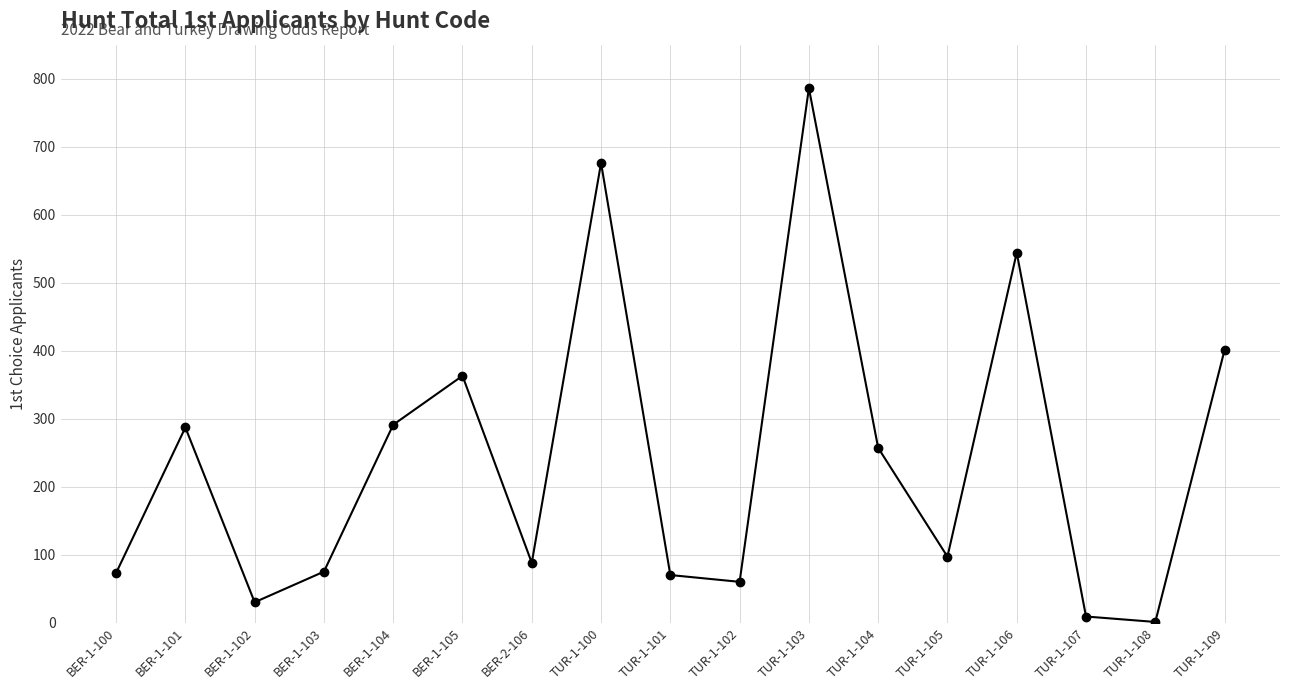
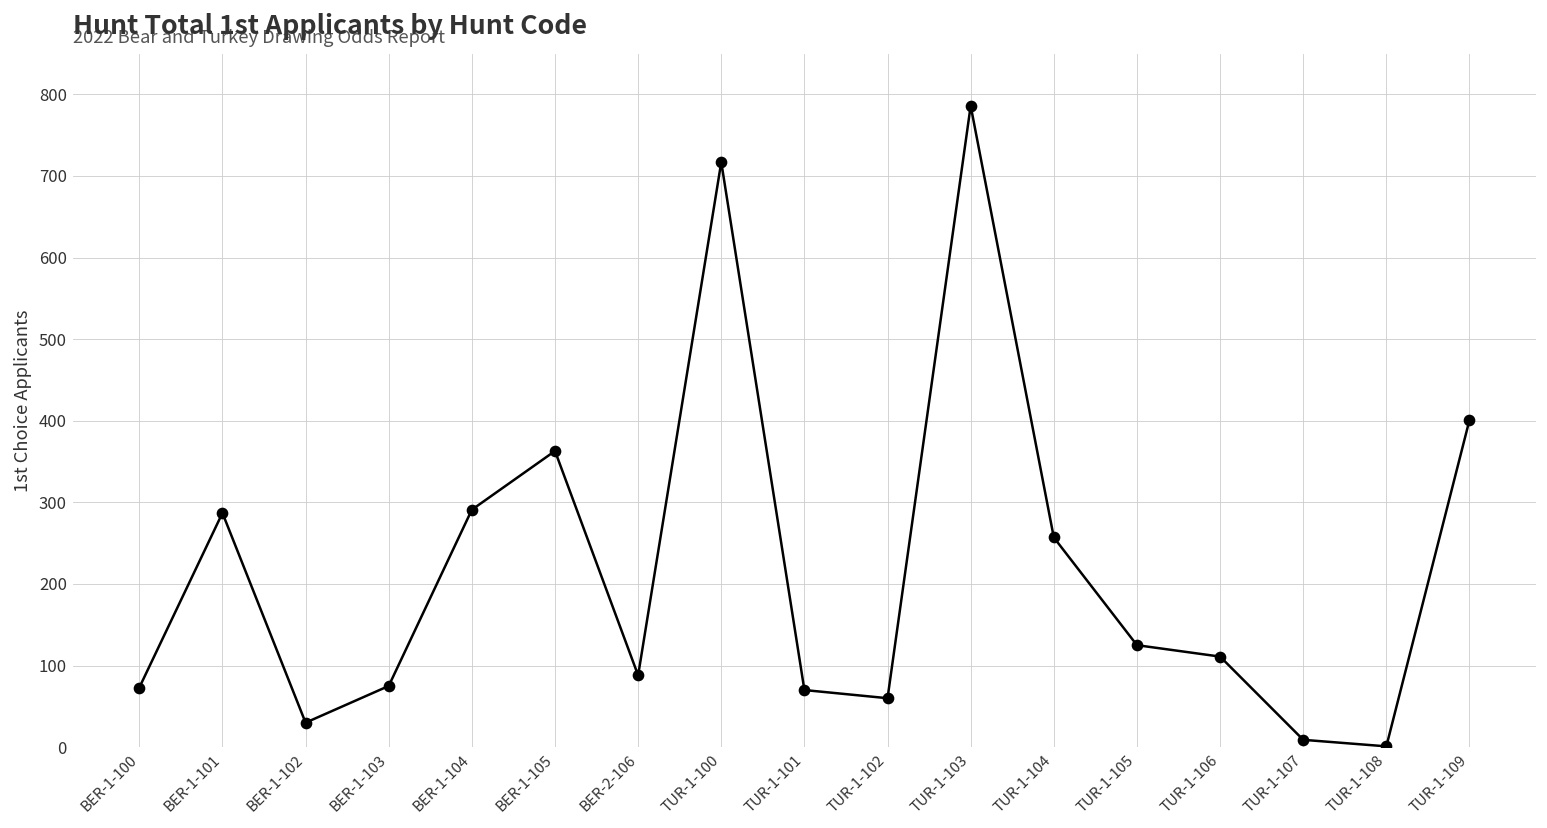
  {
    "BER-1-100": 70,
    "BER-1-101": 290,
    "BER-1-102": 30,
    "BER-1-103": 80,
    "BER-1-104": 290,
    "BER-1-105": 360,
    "BER-2-106": 90,
-   "TUR-1-100": 680,
+   "TUR-1-100": 720,
    "TUR-1-101": 70,
    "TUR-1-102": 60,
    "TUR-1-103": 790,
    "TUR-1-104": 260,
-   "TUR-1-105": 100,
-   "TUR-1-106": 540,
+   "TUR-1-105": 130,
+   "TUR-1-106": 110,
    "TUR-1-107": 10,
    "TUR-1-108": 0,
    "TUR-1-109": 400
  }
